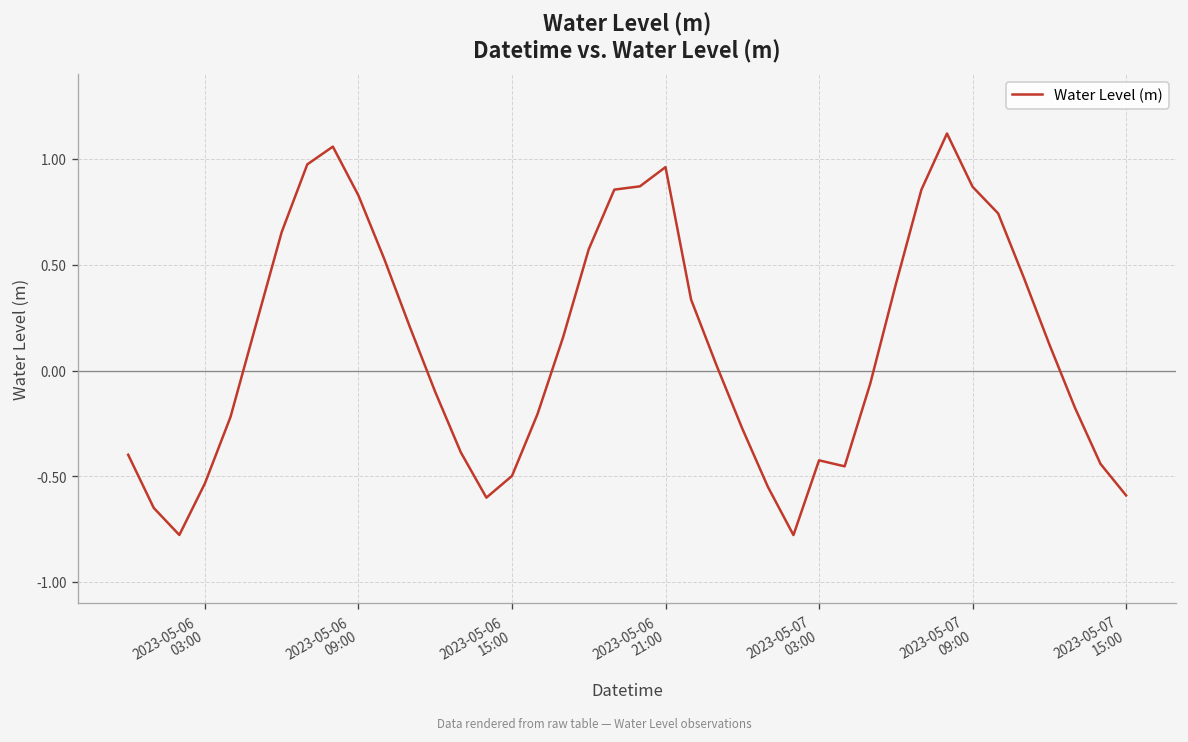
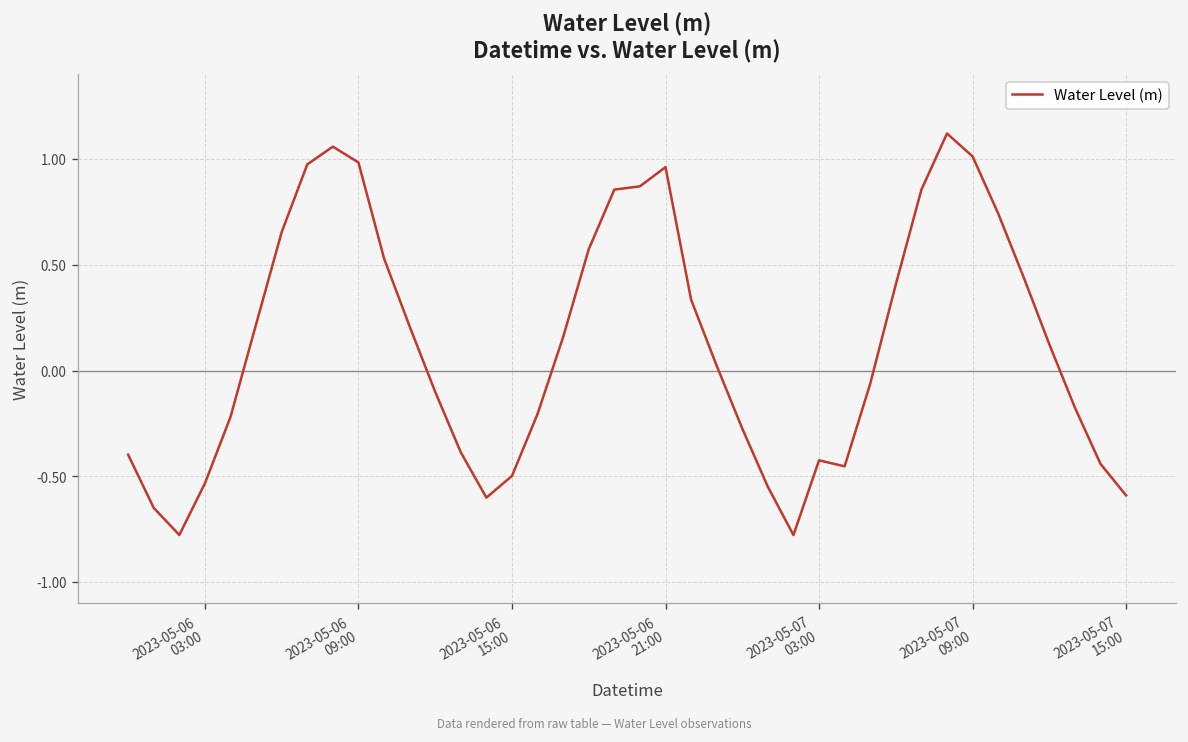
  {
    "2023-05-06 03:00": -0.53,
-   "2023-05-06 09:00": 0.83,
+   "2023-05-06 09:00": 0.98,
    "2023-05-06 15:00": -0.50,
    "2023-05-06 21:00": 0.96,
    "2023-05-07 03:00": -0.42,
-   "2023-05-07 09:00": 0.87,
+   "2023-05-07 09:00": 1.01,
    "2023-05-07 15:00": -0.59
  }
